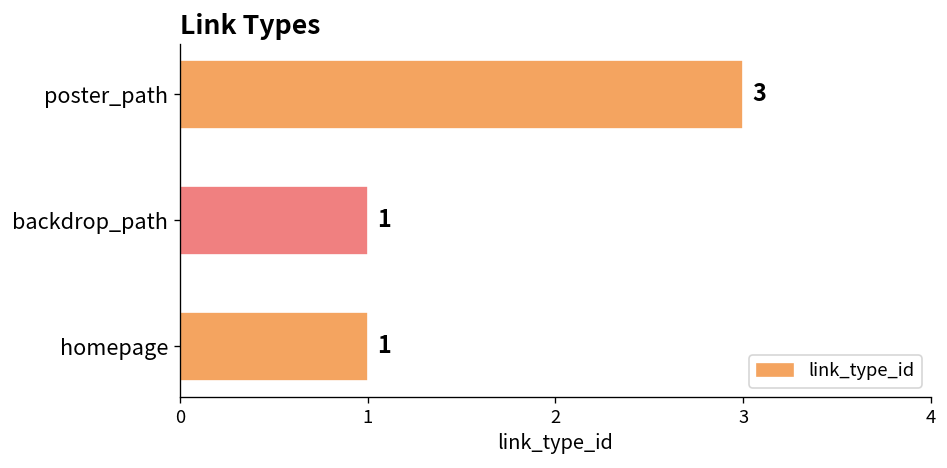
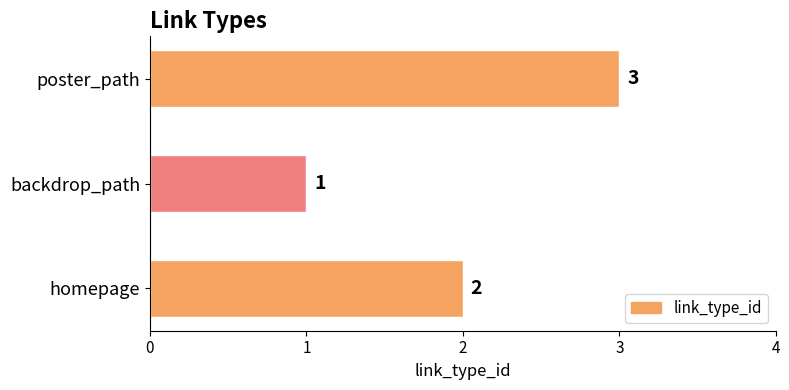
  {
    "poster_path": 3,
    "backdrop_path": 1,
-   "homepage": 1
+   "homepage": 2
  }
